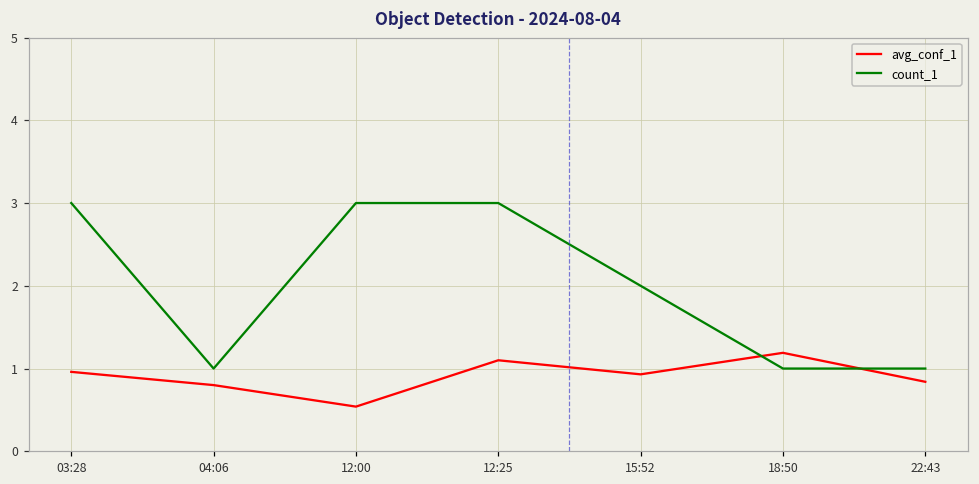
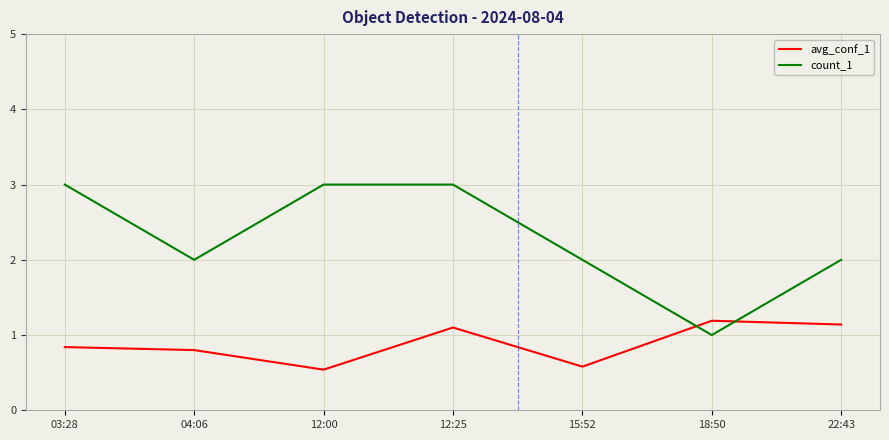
  {
    "avg_conf_1": {
-     "03:28": 1.0,
+     "03:28": 0.8,
      "04:06": 0.8,
      "12:00": 0.5,
      "12:25": 1.1,
-     "15:52": 0.9,
+     "15:52": 0.6,
      "18:50": 1.2,
-     "22:43": 0.8
+     "22:43": 1.1
    },
    "count_1": {
      "03:28": 3,
-     "04:06": 1,
+     "04:06": 2,
      "12:00": 3,
      "12:25": 3,
      "15:52": 2,
      "18:50": 1,
-     "22:43": 1
+     "22:43": 2
    }
  }
